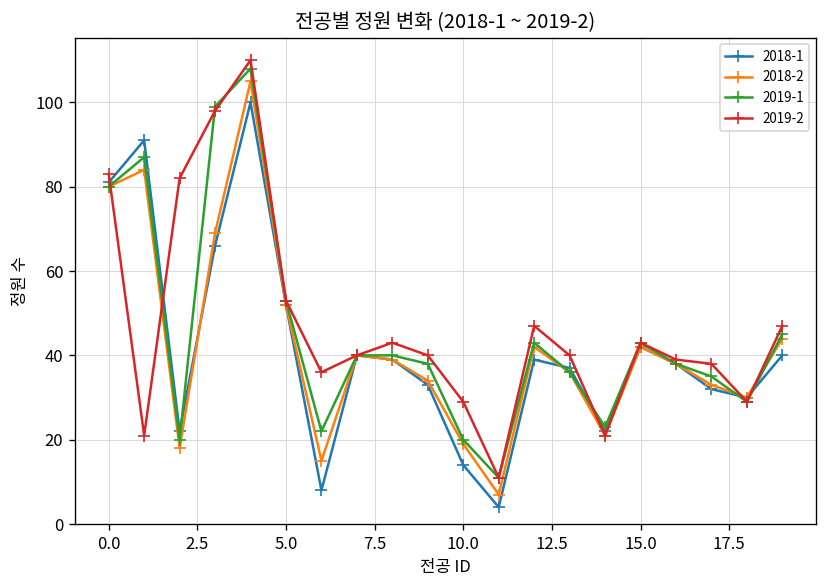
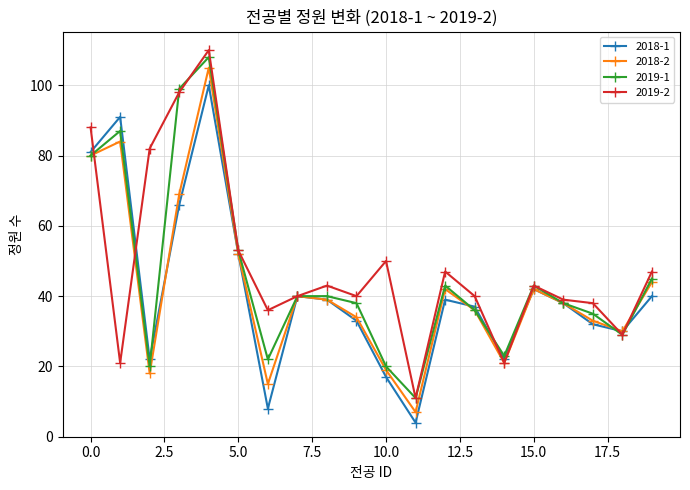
  {
    "2018-1": {
      "0.0": 81,
-     "10.0": 14
+     "10.0": 17
    },
    "2018-2": {
      "10.0": 19
    },
    "2019-1": {
      "10.0": 20
    },
    "2019-2": {
-     "0.0": 83,
-     "10.0": 29
+     "0.0": 88,
+     "10.0": 50
    }
  }
